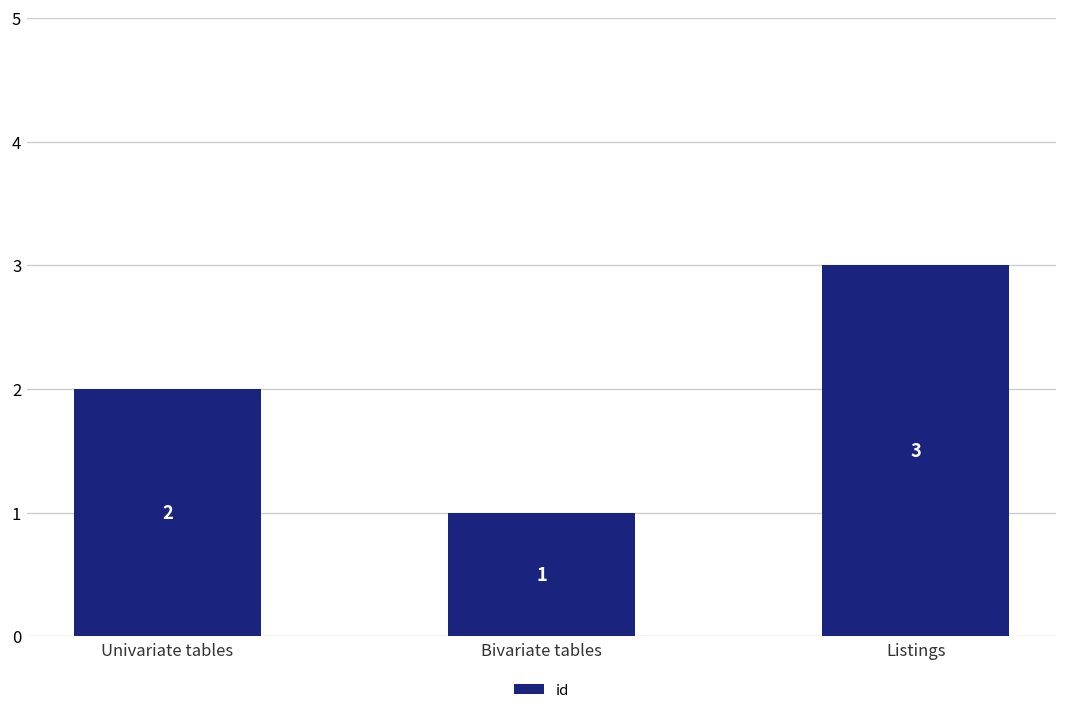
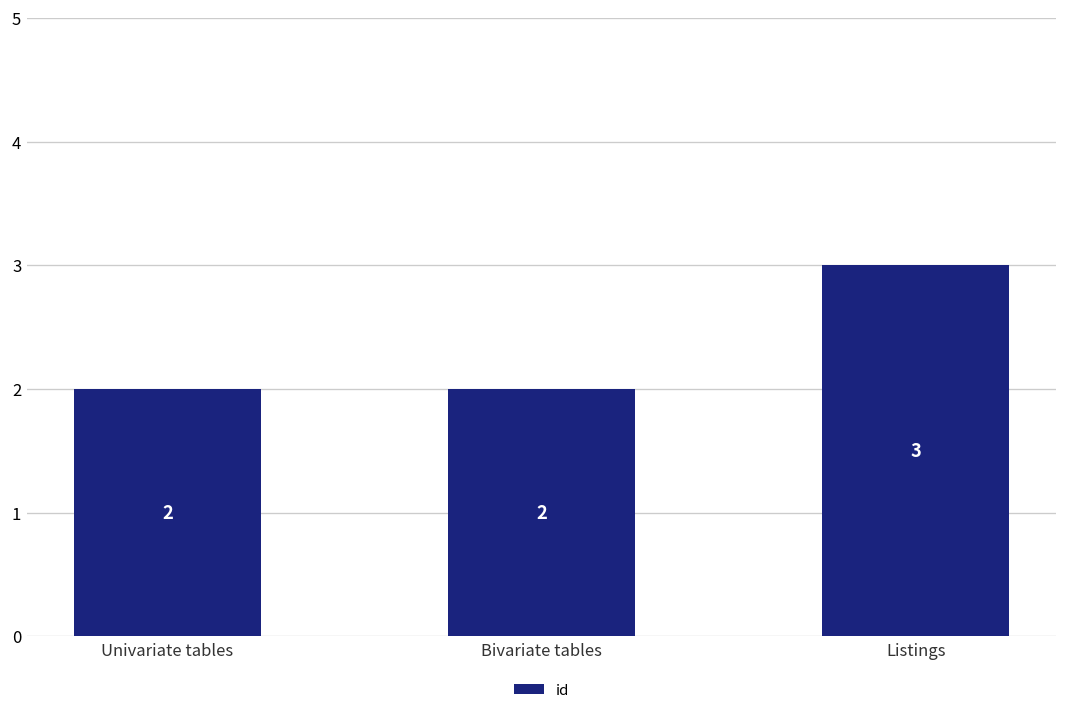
  {
    "Univariate tables": 2,
-   "Bivariate tables": 1,
+   "Bivariate tables": 2,
    "Listings": 3
  }
